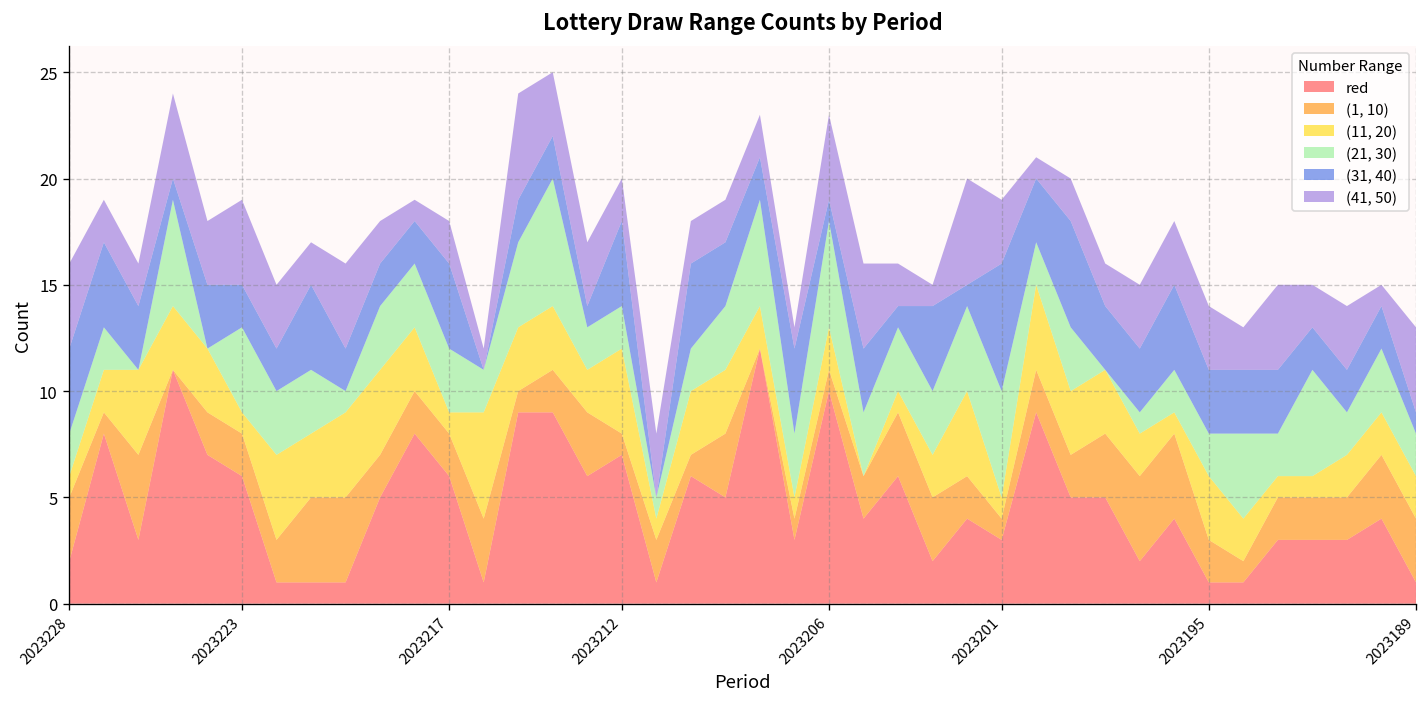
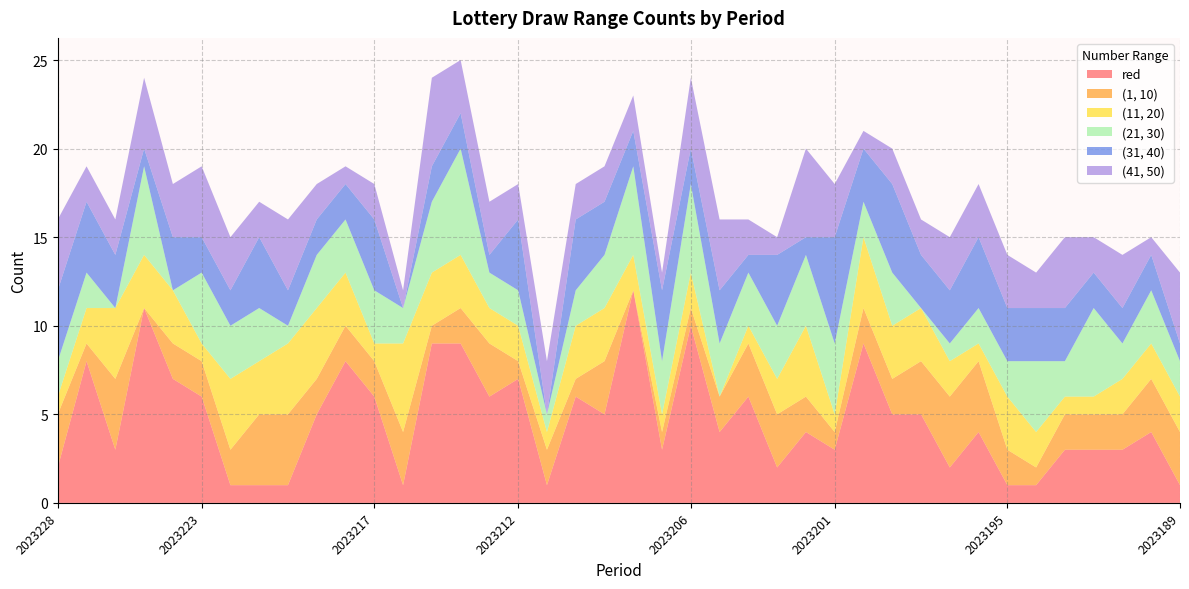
  {
    "red": {
      "2023228": 2,
      "2023223": 6,
      "2023217": 6,
      "2023212": 7,
      "2023206": 10,
      "2023201": 3,
      "2023195": 1,
      "2023189": 1
    },
    "(11, 20)": {
      "2023228": 1,
      "2023223": 1,
      "2023217": 1,
-     "2023212": 4,
+     "2023212": 2,
      "2023206": 2,
      "2023201": 1,
      "2023195": 3,
      "2023189": 2
    },
    "(21, 30)": {
      "2023228": 2,
      "2023223": 4,
      "2023217": 3,
      "2023212": 2,
      "2023206": 5,
-     "2023201": 5,
+     "2023201": 4,
      "2023195": 2,
      "2023189": 2
    },
    "(31, 40)": {
      "2023228": 4,
      "2023223": 2,
      "2023217": 4,
      "2023212": 4,
-     "2023206": 1,
+     "2023206": 2,
      "2023201": 6,
      "2023195": 3,
      "2023189": 1
    },
    "(41, 50)": {
      "2023228": 4,
      "2023223": 4,
      "2023217": 2,
      "2023212": 2,
      "2023206": 4,
      "2023201": 3,
      "2023195": 3,
      "2023189": 4
    }
  }
